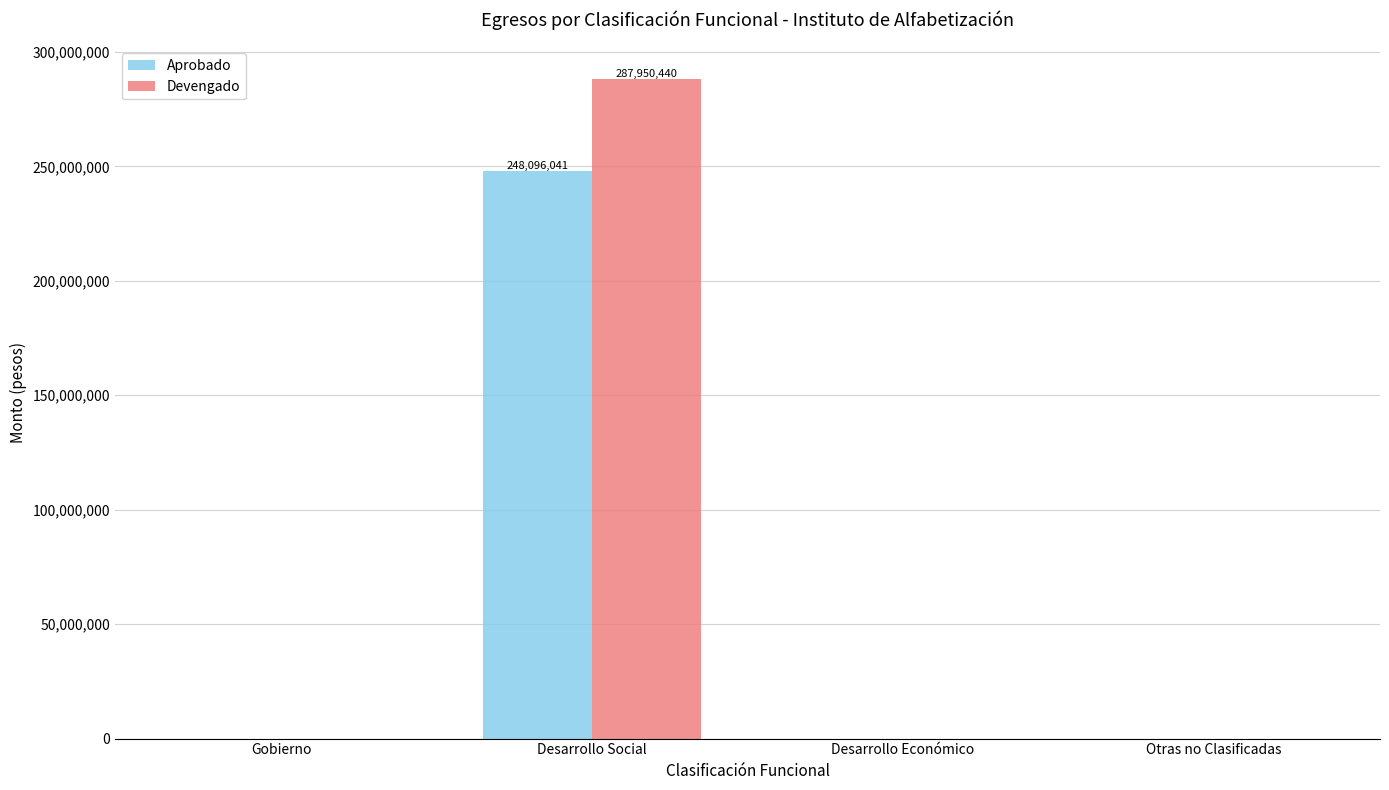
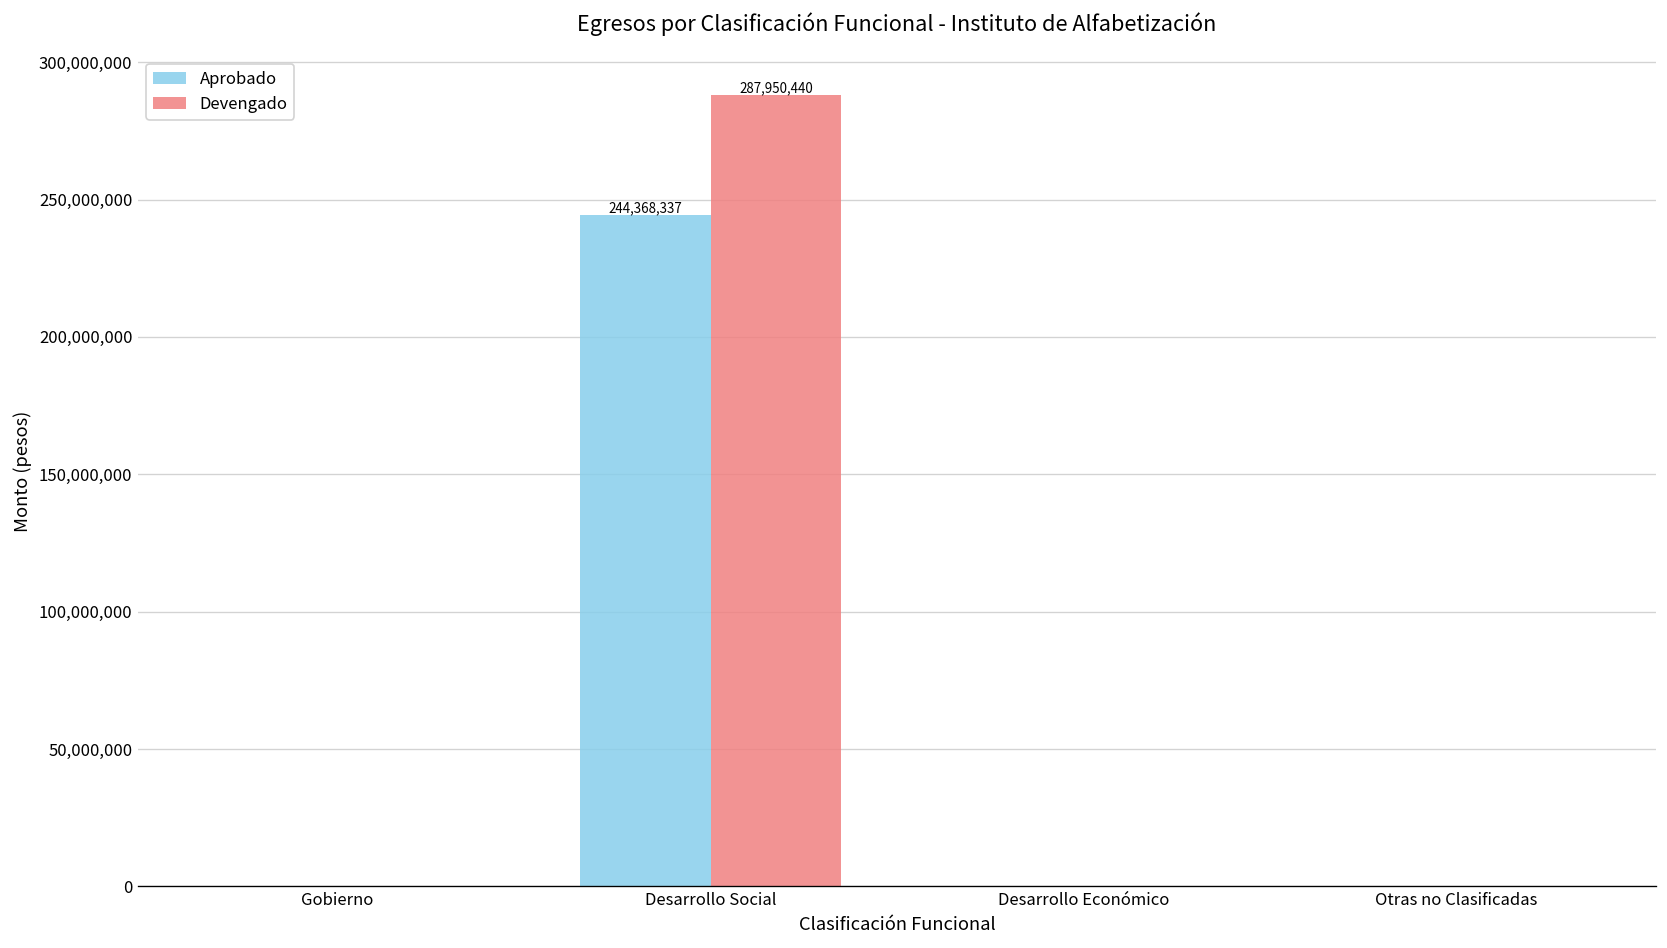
  {
    "Aprobado": {
-     "Desarrollo Social": "248,096,041"
+     "Desarrollo Social": "244,368,337"
    },
    "Devengado": {
      "Desarrollo Social": "287,950,440"
    }
  }
